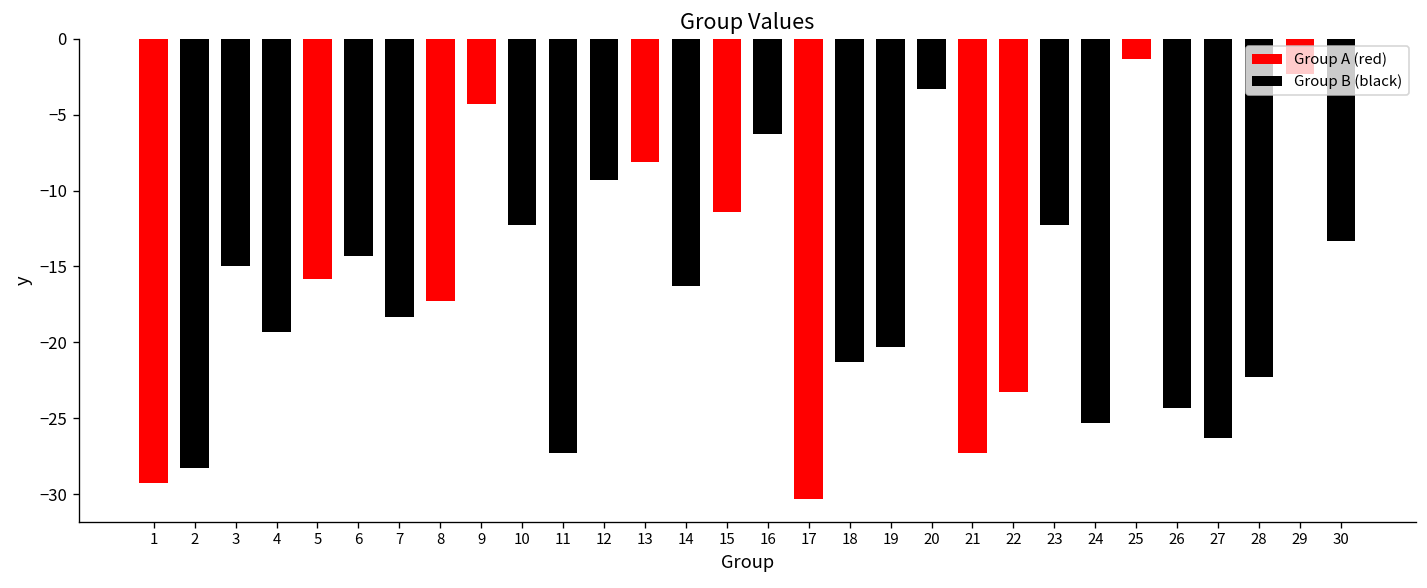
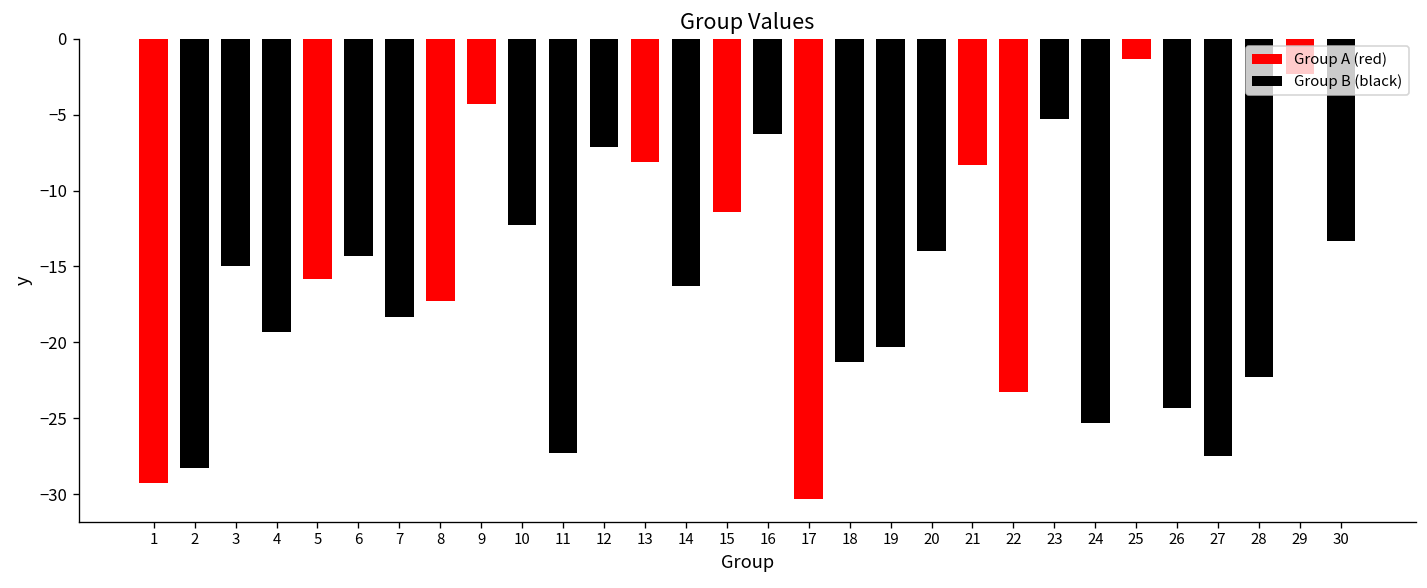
  {
    "1": -29.3,
    "2": -28.3,
    "3": -15.0,
    "4": -19.3,
    "5": -15.8,
    "6": -14.3,
    "7": -18.3,
    "8": -17.3,
    "9": -4.3,
    "10": -12.3,
    "11": -27.3,
-   "12": -9.3,
+   "12": -7.1,
    "13": -8.1,
    "14": -16.3,
    "15": -11.4,
    "16": -6.3,
    "17": -30.3,
    "18": -21.3,
    "19": -20.3,
-   "20": -3.3,
-   "21": -27.3,
+   "20": -14.0,
+   "21": -8.3,
    "22": -23.3,
-   "23": -12.3,
+   "23": -5.3,
    "24": -25.3,
    "25": -1.3,
    "26": -24.3,
-   "27": -26.3,
+   "27": -27.5,
    "28": -22.3,
    "30": -13.3
  }
